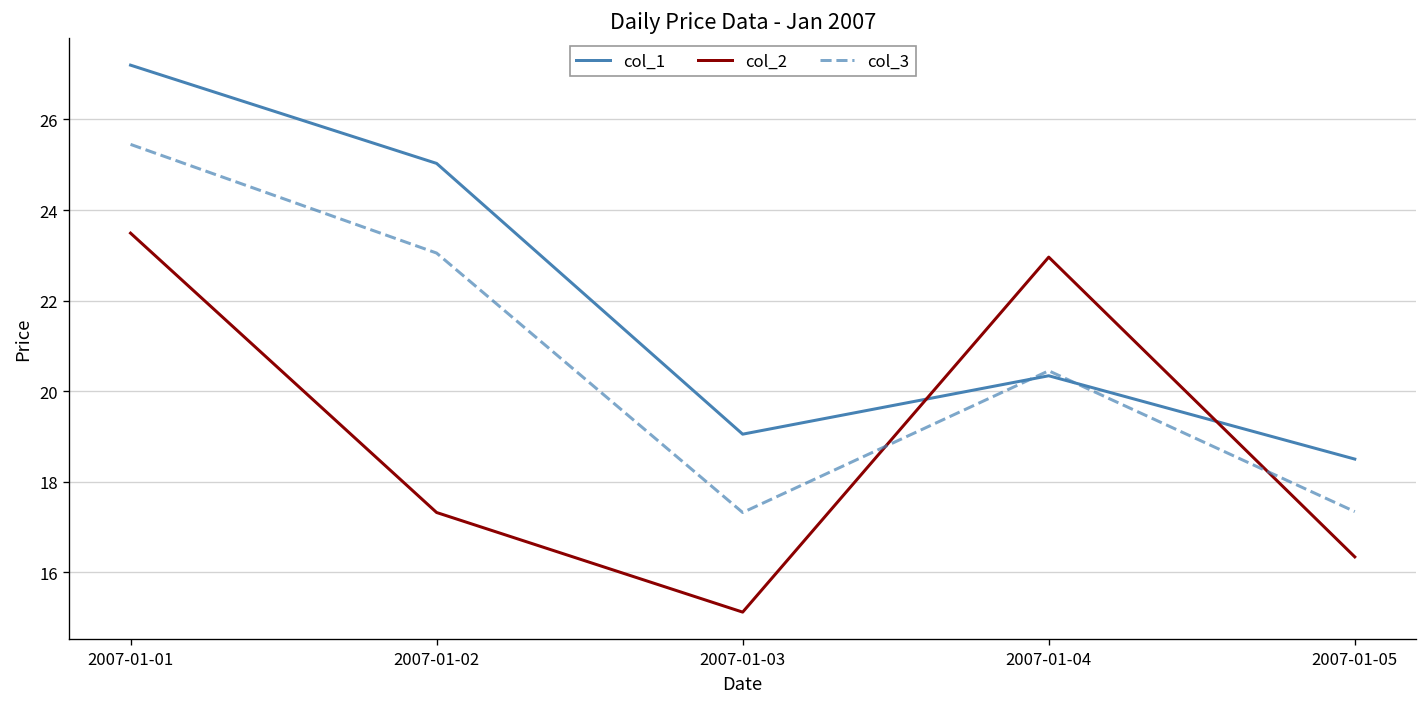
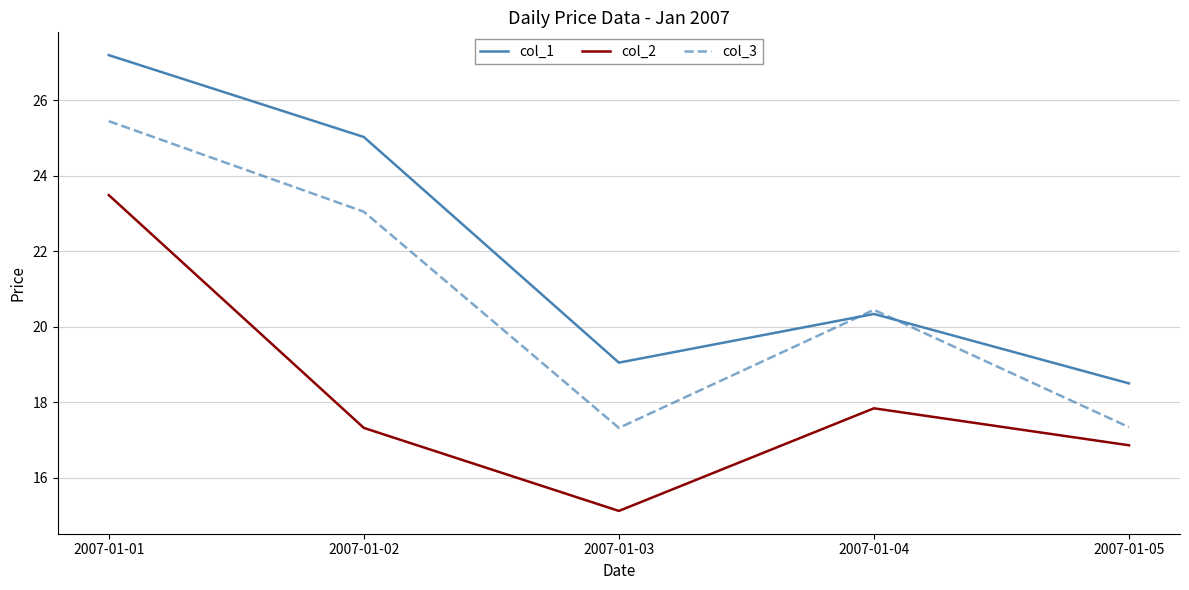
  {
    "col_2": {
      "2007-01-01": 23.5,
      "2007-01-02": 17.3,
      "2007-01-03": 15.1,
-     "2007-01-04": 23.0,
-     "2007-01-05": 16.3
+     "2007-01-04": 17.8,
+     "2007-01-05": 16.9
    }
  }
